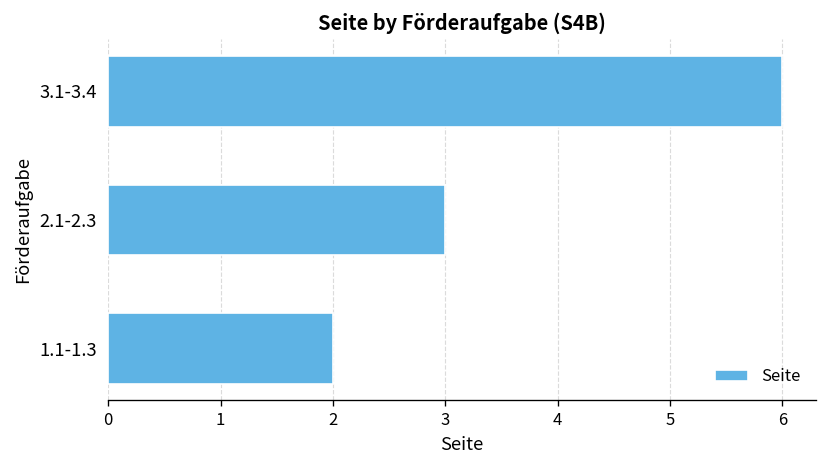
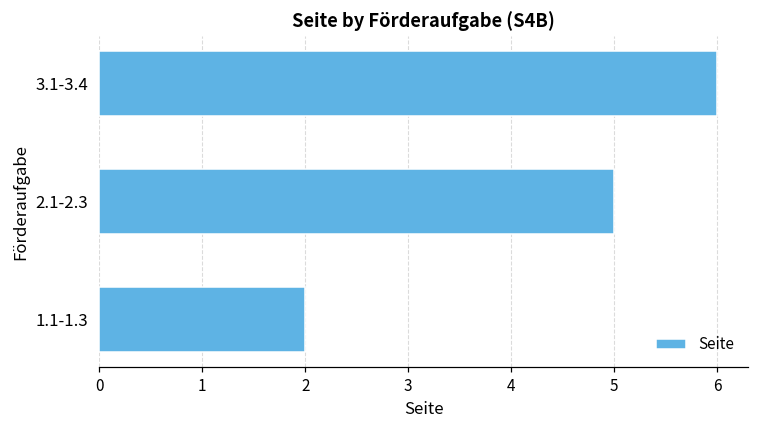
  {
    "3.1-3.4": 6,
-   "2.1-2.3": 3,
+   "2.1-2.3": 5,
    "1.1-1.3": 2
  }
